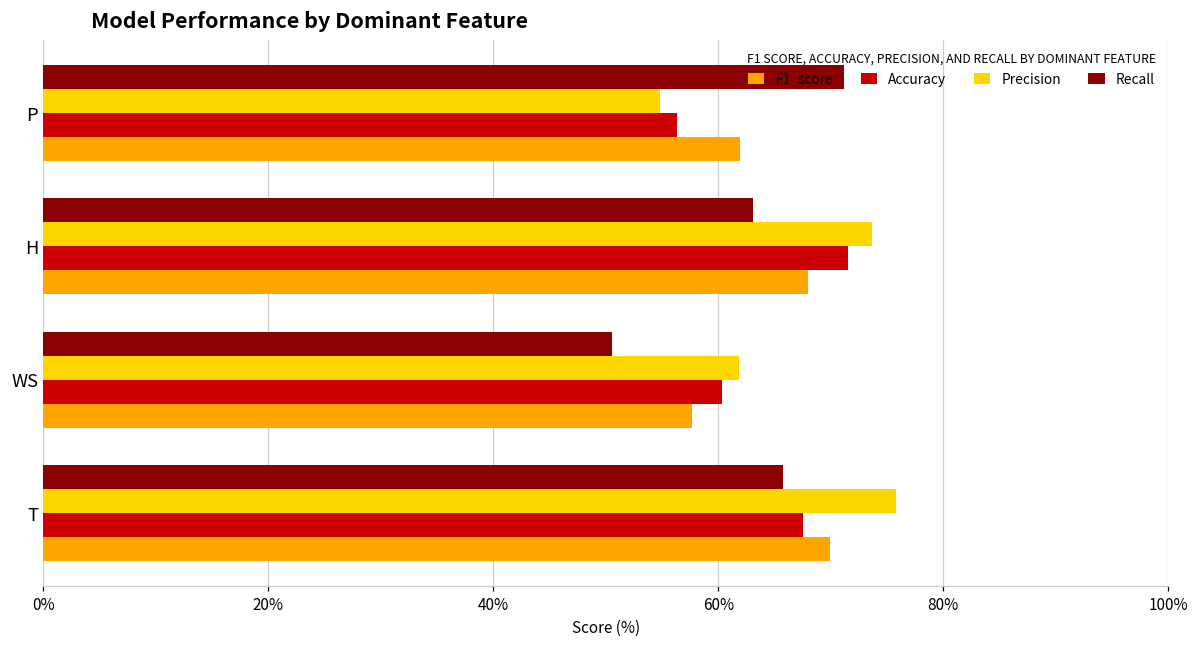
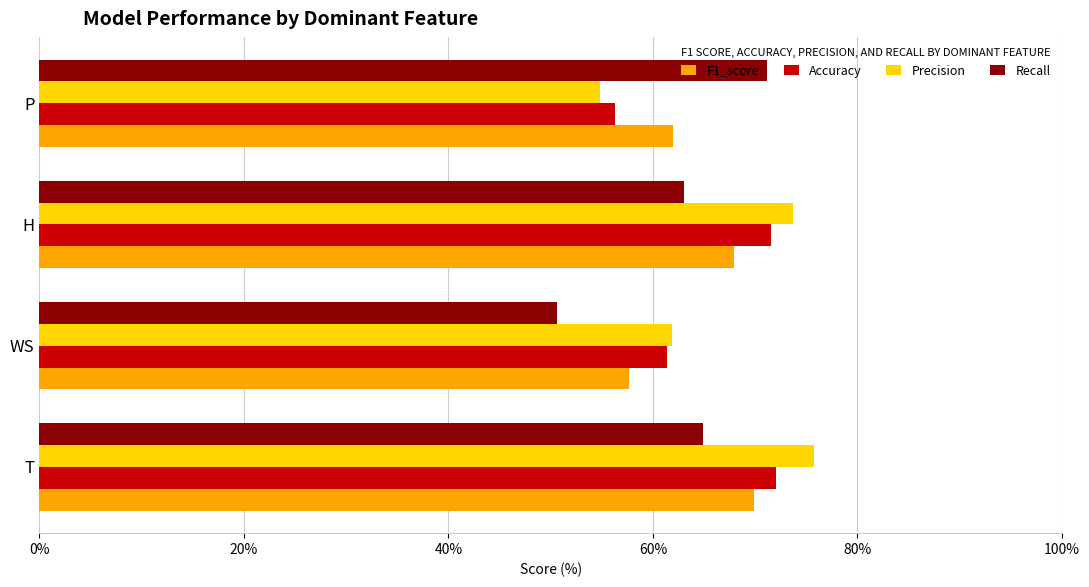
  {
    "Accuracy": {
      "P": "56.3%",
      "H": "71.5%",
-     "WS": "60.4%",
-     "T": "67.6%"
+     "WS": "61.4%",
+     "T": "72.1%"
    },
    "Recall": {
      "P": "71.2%",
      "H": "63.1%",
      "WS": "50.6%",
-     "T": "65.8%"
+     "T": "64.9%"
    }
  }
